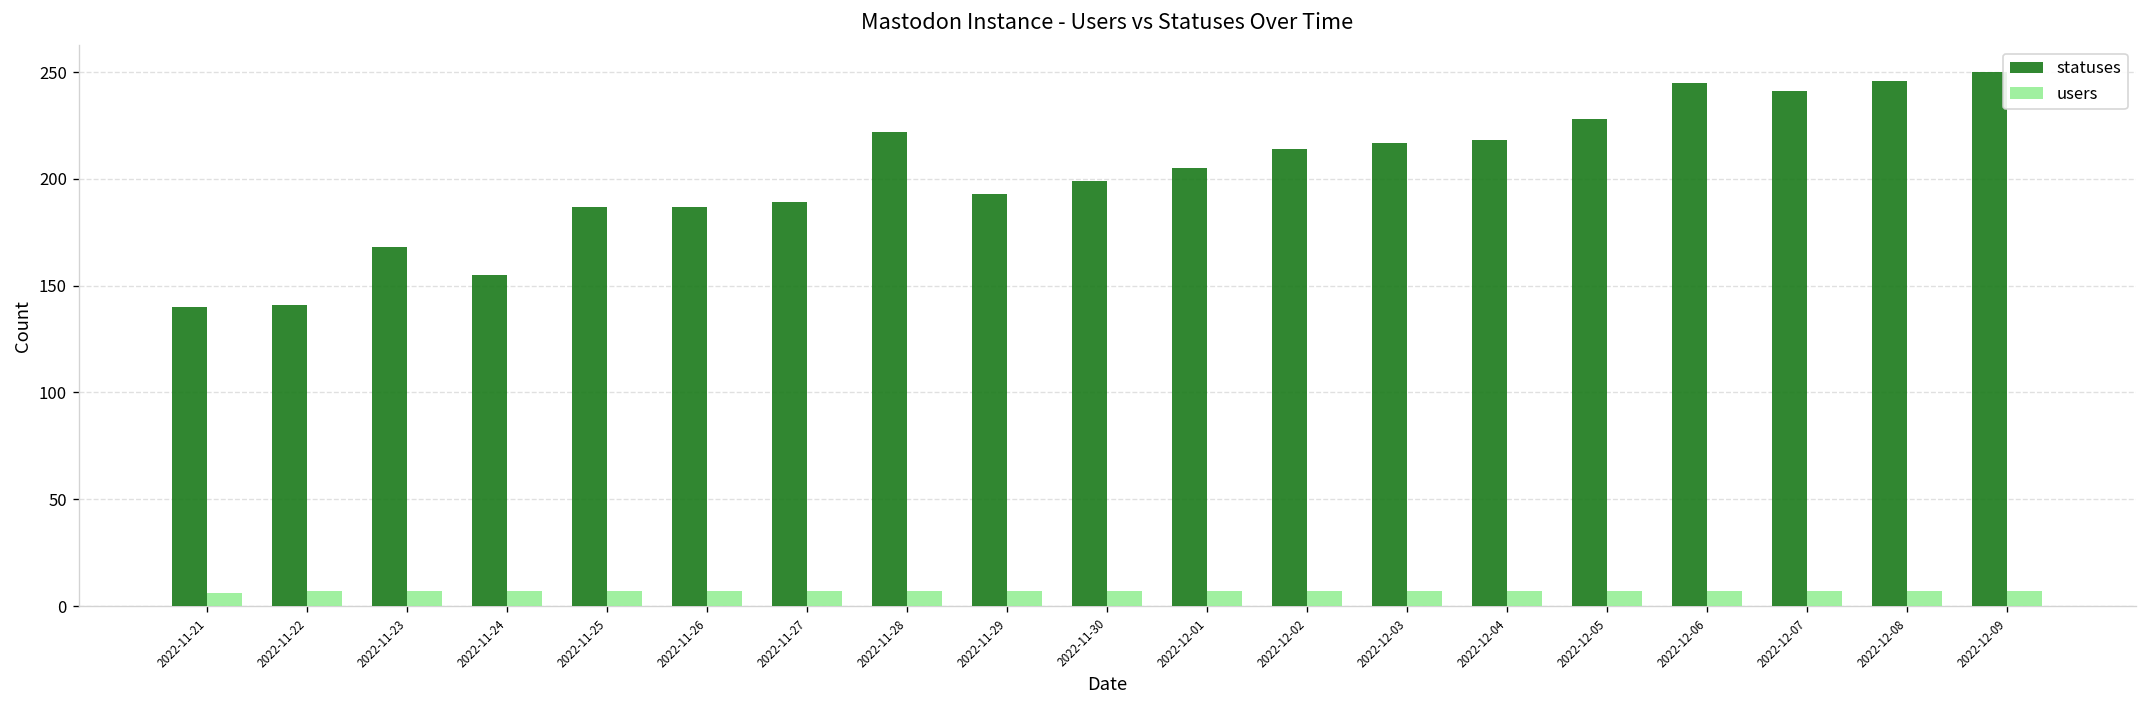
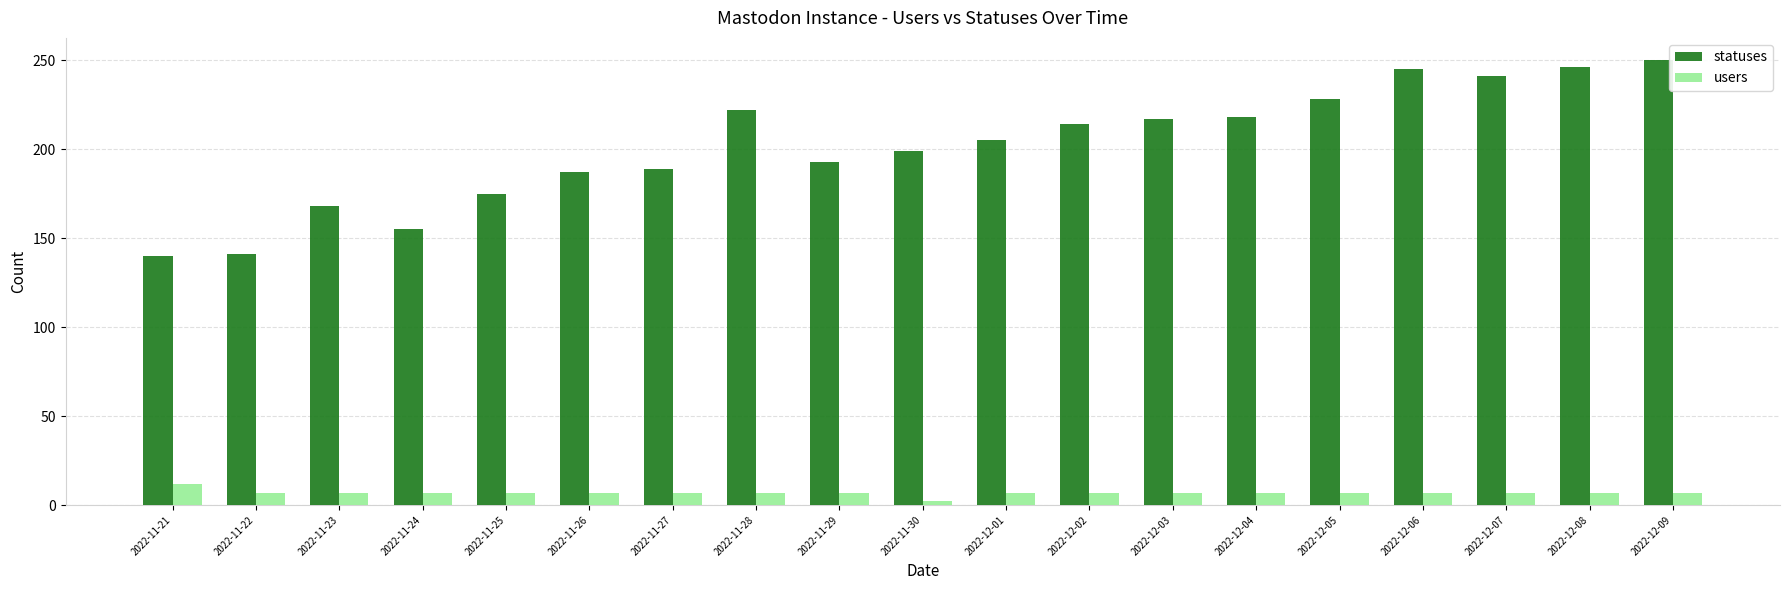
  {
    "statuses": {
      "2022-11-21": 140,
      "2022-11-22": 141,
      "2022-11-23": 168,
      "2022-11-24": 155,
-     "2022-11-25": 187,
+     "2022-11-25": 175,
      "2022-11-26": 187,
      "2022-11-27": 189,
      "2022-11-28": 222,
      "2022-11-29": 193,
      "2022-11-30": 199,
      "2022-12-01": 205,
      "2022-12-02": 214,
      "2022-12-03": 217,
      "2022-12-04": 218,
      "2022-12-05": 228,
      "2022-12-06": 245,
      "2022-12-07": 241,
      "2022-12-08": 246,
      "2022-12-09": 250
    },
    "users": {
-     "2022-11-21": 6,
+     "2022-11-21": 12,
      "2022-11-22": 7,
      "2022-11-23": 7,
      "2022-11-24": 7,
      "2022-11-25": 7,
      "2022-11-26": 7,
      "2022-11-27": 7,
      "2022-11-28": 7,
      "2022-11-29": 7,
-     "2022-11-30": 7,
+     "2022-11-30": 2,
      "2022-12-01": 7,
      "2022-12-02": 7,
      "2022-12-03": 7,
      "2022-12-04": 7,
      "2022-12-05": 7,
      "2022-12-06": 7,
      "2022-12-07": 7,
      "2022-12-08": 7,
      "2022-12-09": 7
    }
  }
